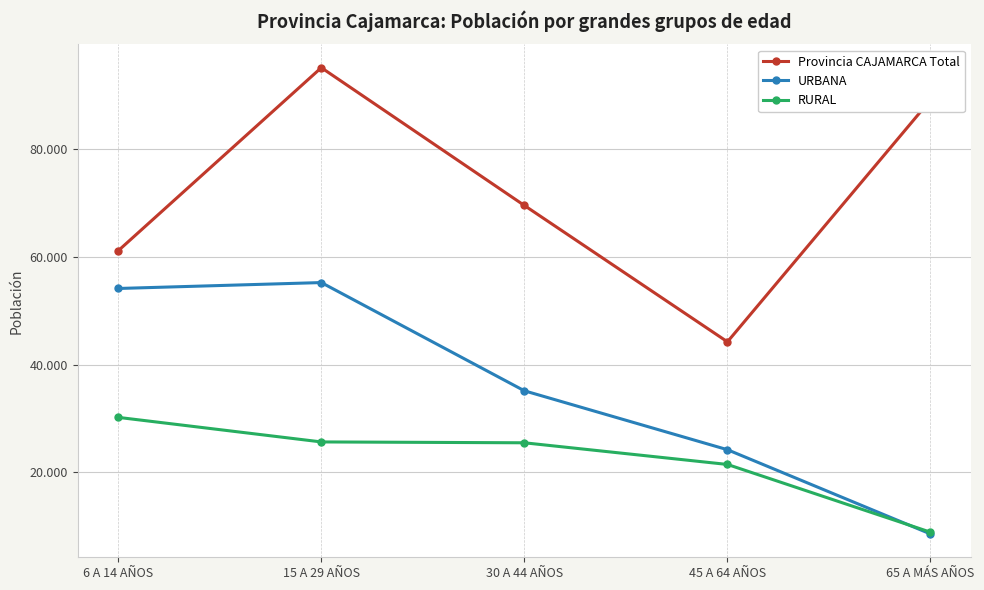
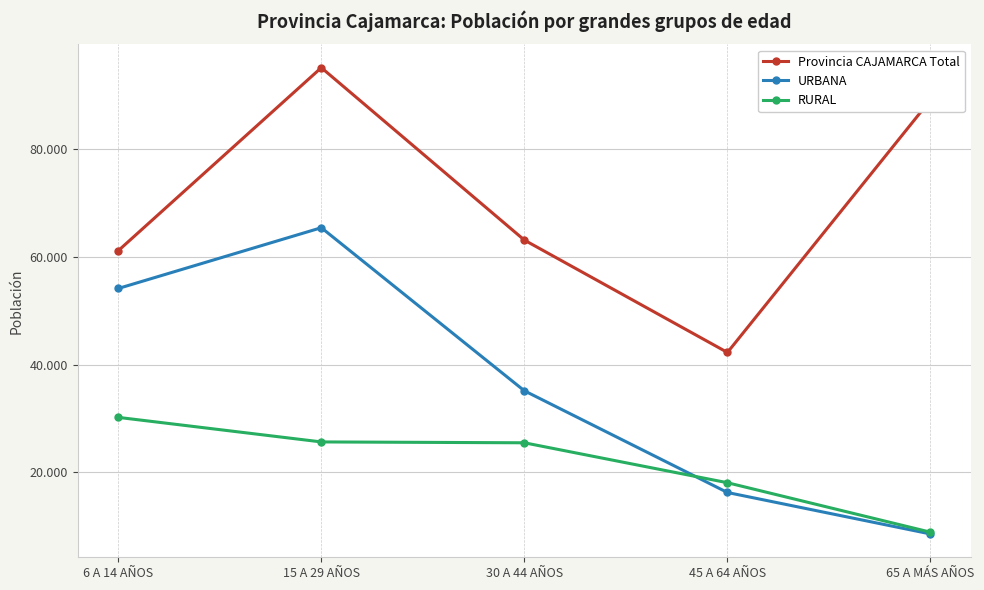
  {
    "Provincia CAJAMARCA Total": {
      "6 A 14 AÑOS": 61,
      "15 A 29 AÑOS": 95,
-     "30 A 44 AÑOS": 70,
-     "45 A 64 AÑOS": 44
+     "30 A 44 AÑOS": 63,
+     "45 A 64 AÑOS": 42
    },
    "URBANA": {
      "6 A 14 AÑOS": 54,
-     "15 A 29 AÑOS": 55,
+     "15 A 29 AÑOS": 65,
      "30 A 44 AÑOS": 35,
-     "45 A 64 AÑOS": 24
+     "45 A 64 AÑOS": 16
    },
    "RURAL": {
      "6 A 14 AÑOS": 30,
      "15 A 29 AÑOS": 26,
      "30 A 44 AÑOS": 25,
-     "45 A 64 AÑOS": 21
+     "45 A 64 AÑOS": 18
    }
  }
